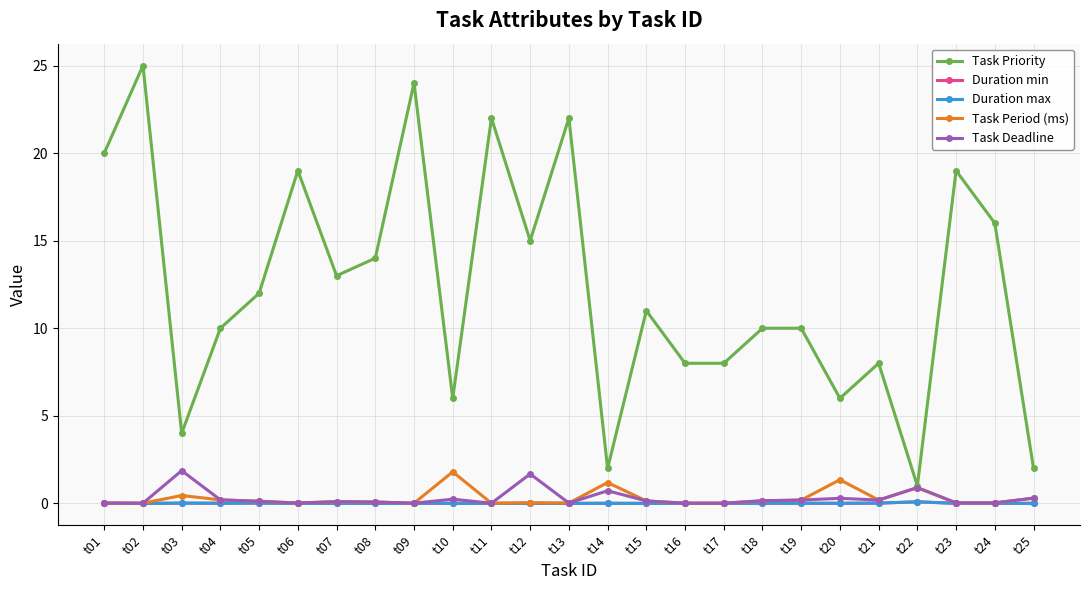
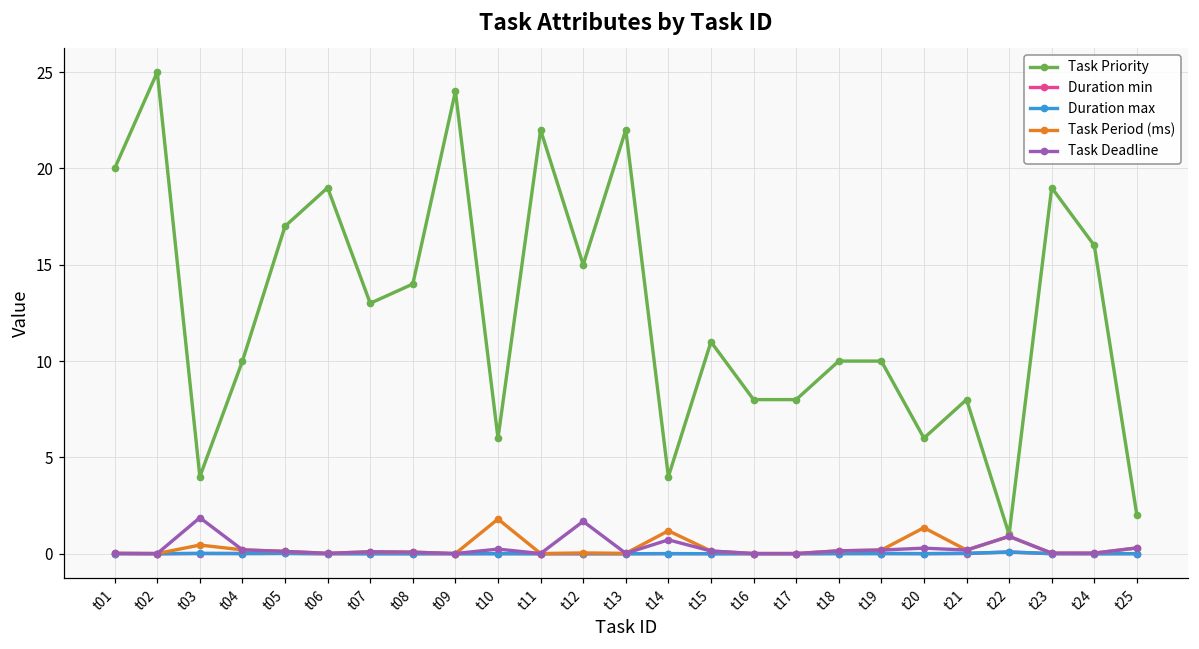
  {
    "Task Priority": {
      "t01": 20,
      "t02": 25,
      "t03": 4,
      "t04": 10,
-     "t05": 12,
+     "t05": 17,
      "t06": 19,
      "t07": 13,
      "t08": 14,
      "t09": 24,
      "t10": 6,
      "t11": 22,
      "t12": 15,
      "t13": 22,
-     "t14": 2,
+     "t14": 4,
      "t15": 11,
      "t16": 8,
      "t17": 8,
      "t18": 10,
      "t19": 10,
      "t20": 6,
      "t21": 8,
      "t23": 19,
      "t24": 16,
      "t25": 2
    },
    "Duration max": {
      "t03": 0,
      "t04": 0,
      "t10": 0,
      "t14": 0,
      "t19": 0,
      "t20": 0,
      "t21": 0,
      "t22": 0,
      "t25": 0
    },
    "Task Period (ms)": {
      "t03": 0.5,
      "t10": 1.8,
      "t14": 1.2,
      "t20": 1.4
    },
    "Task Deadline": {
      "t03": 2,
      "t10": 0.2,
      "t12": 1.7,
      "t14": 0.7,
      "t20": 0.3
    }
  }
